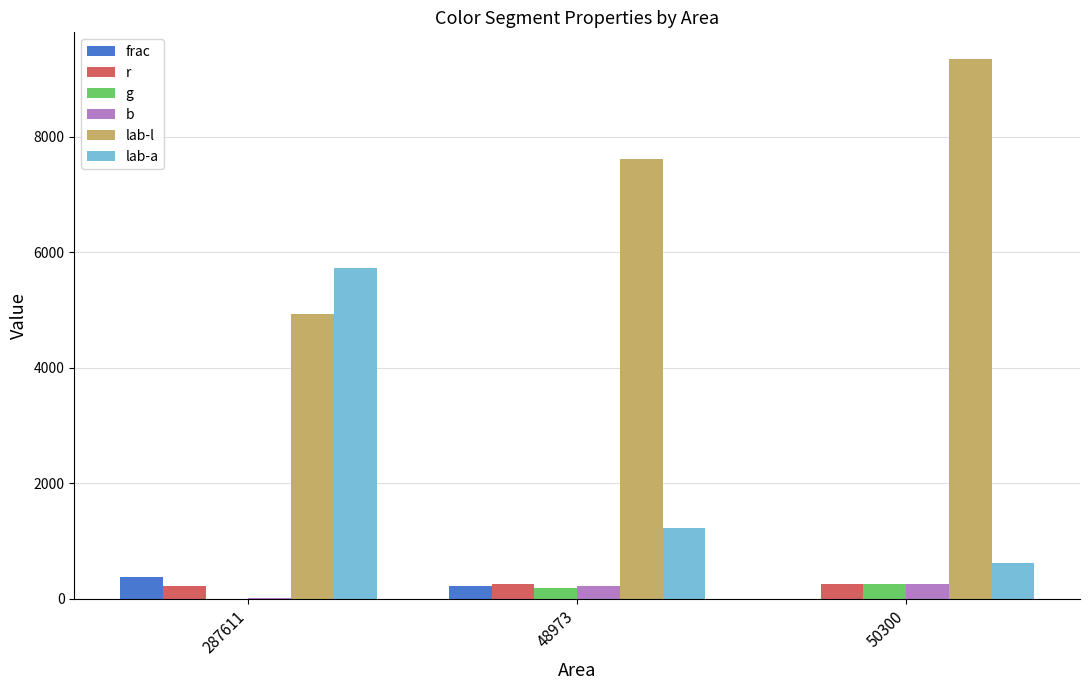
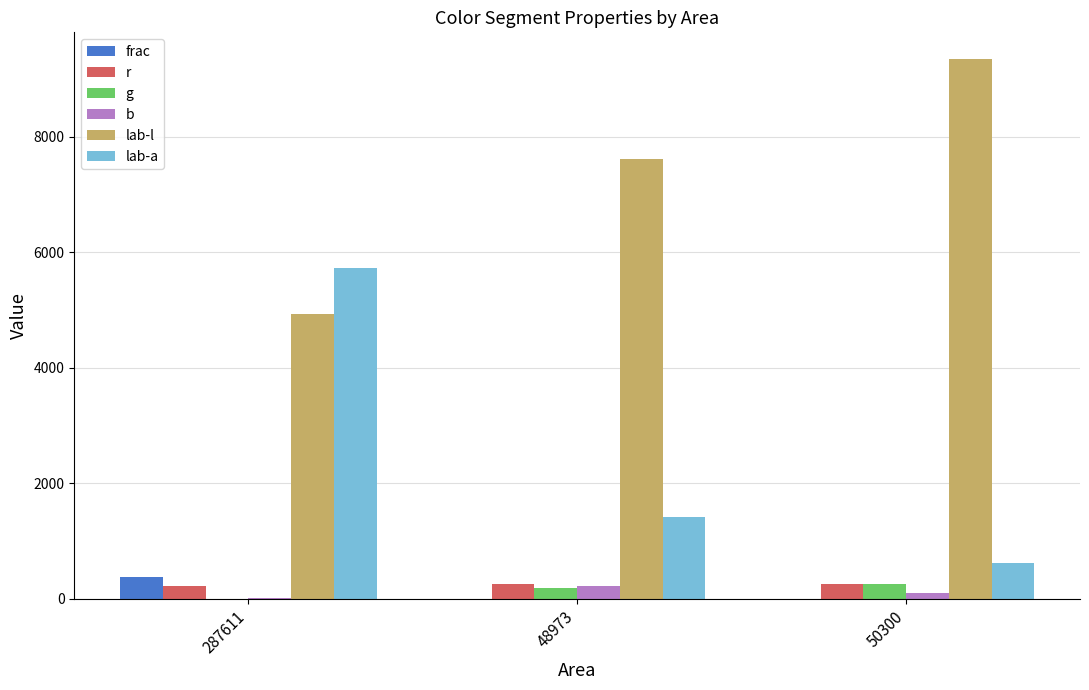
  {
    "frac": {
      "287611": 400,
-     "48973": 200
+     "48973": 0
    },
    "r": {
      "287611": 200,
      "48973": 300,
      "50300": 300
    },
    "g": {
      "48973": 200,
      "50300": 300
    },
    "b": {
      "48973": 200,
-     "50300": 300
+     "50300": 100
    },
    "lab-l": {
      "287611": 4900,
      "48973": 7600,
      "50300": 9300
    },
    "lab-a": {
      "287611": 5700,
-     "48973": 1200,
+     "48973": 1400,
      "50300": 600
    }
  }
